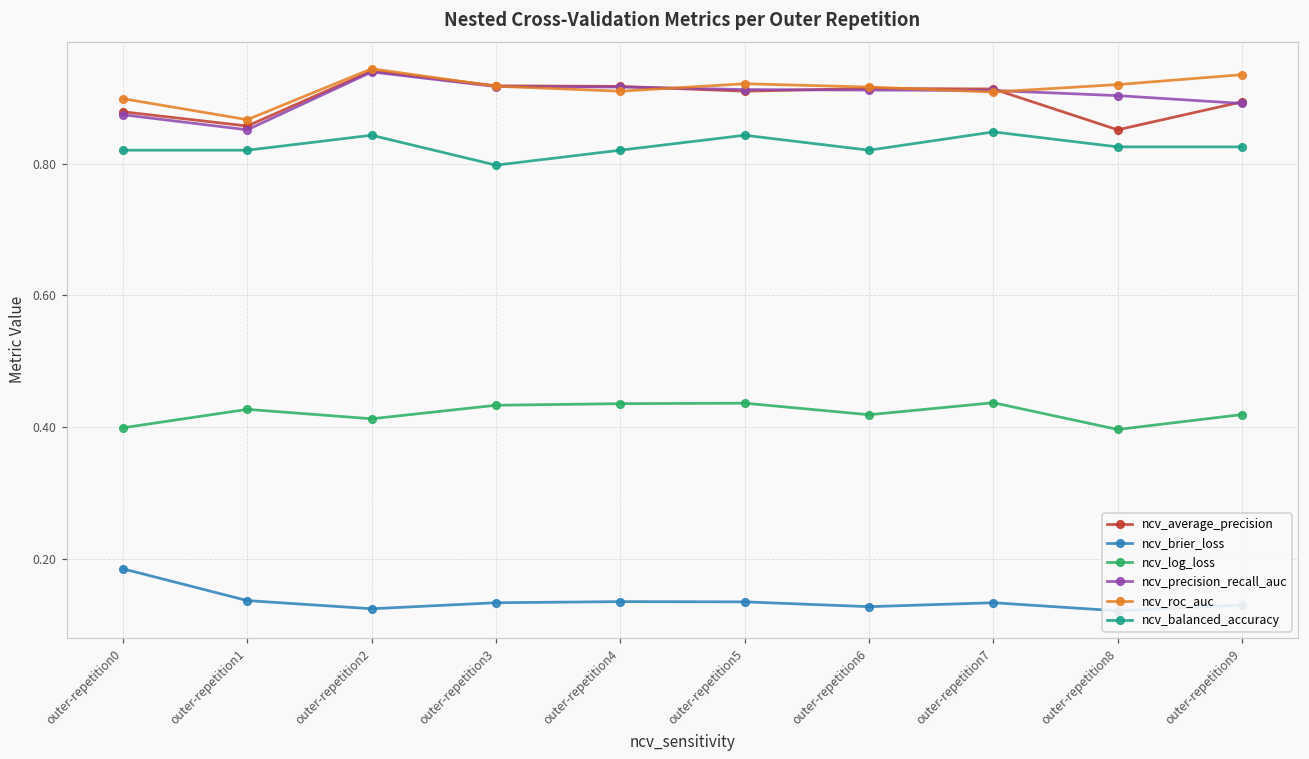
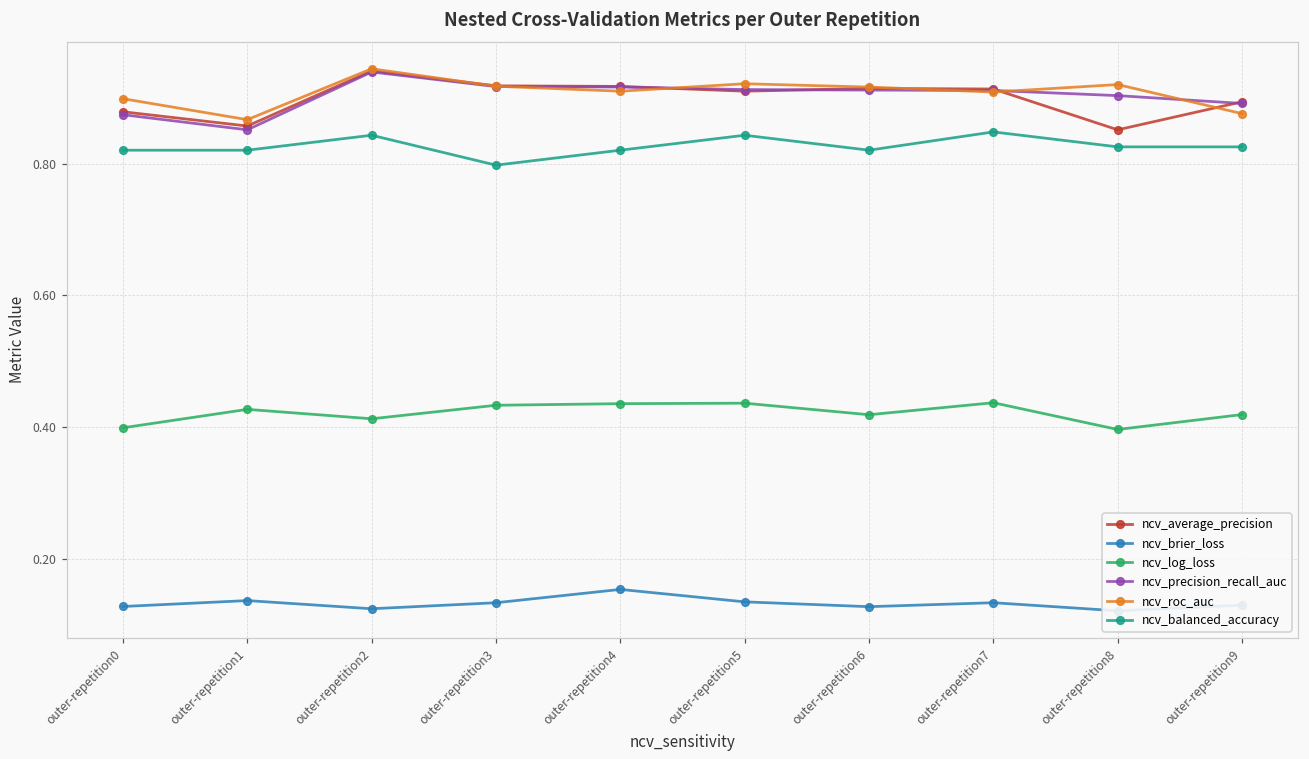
  {
    "ncv_average_precision": {
      "outer-repetition0": 0.88,
      "outer-repetition1": 0.86,
      "outer-repetition8": 0.85
    },
    "ncv_brier_loss": {
-     "outer-repetition0": 0.18,
+     "outer-repetition0": 0.13,
      "outer-repetition1": 0.14,
      "outer-repetition2": 0.12,
      "outer-repetition3": 0.13,
-     "outer-repetition4": 0.13,
+     "outer-repetition4": 0.15,
      "outer-repetition5": 0.13,
      "outer-repetition6": 0.13,
      "outer-repetition7": 0.13
    },
    "ncv_precision_recall_auc": {
      "outer-repetition0": 0.87,
      "outer-repetition1": 0.85,
      "outer-repetition8": 0.90
    },
    "ncv_roc_auc": {
      "outer-repetition0": 0.90,
      "outer-repetition1": 0.87,
      "outer-repetition4": 0.91,
      "outer-repetition5": 0.92,
      "outer-repetition8": 0.92,
-     "outer-repetition9": 0.94
+     "outer-repetition9": 0.88
    }
  }
